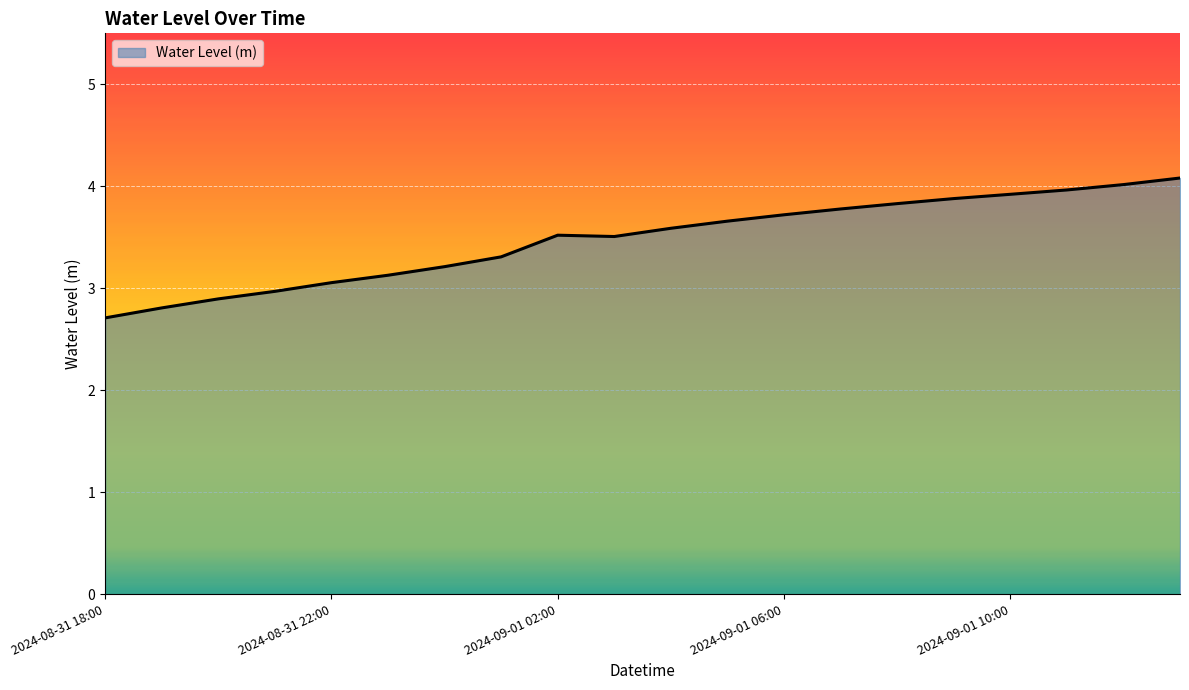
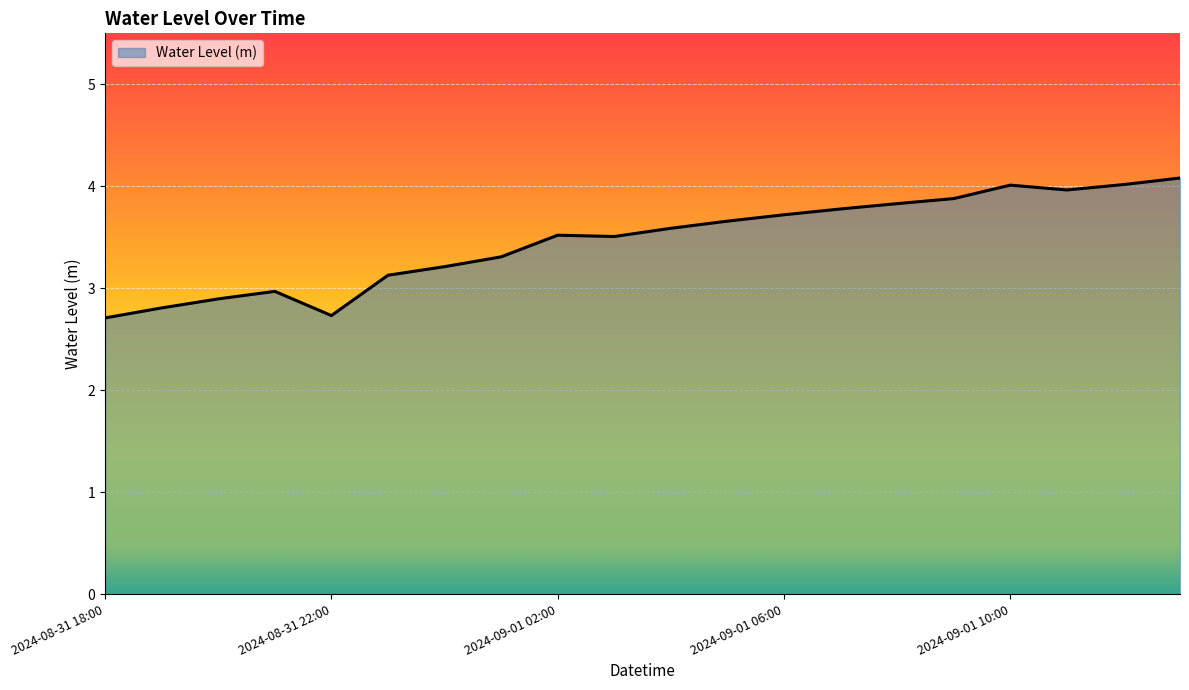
  {
    "2024-08-31 18:00": 2.71,
-   "2024-08-31 22:00": 3.05,
+   "2024-08-31 22:00": 2.73,
    "2024-09-01 02:00": 3.52,
    "2024-09-01 06:00": 3.72,
-   "2024-09-01 10:00": 3.92
+   "2024-09-01 10:00": 4.01
  }
